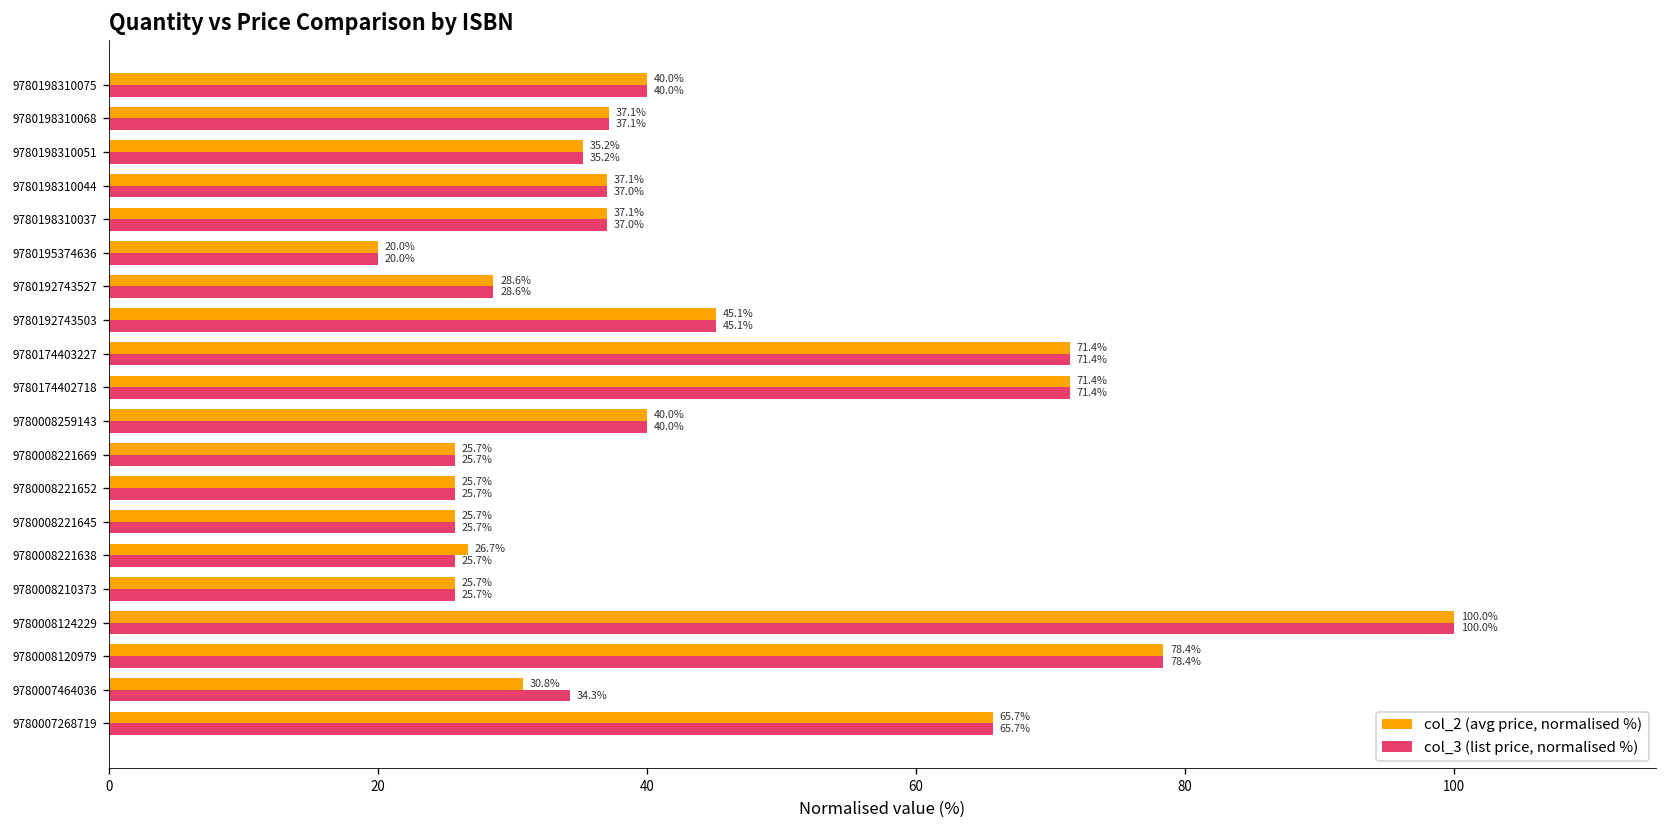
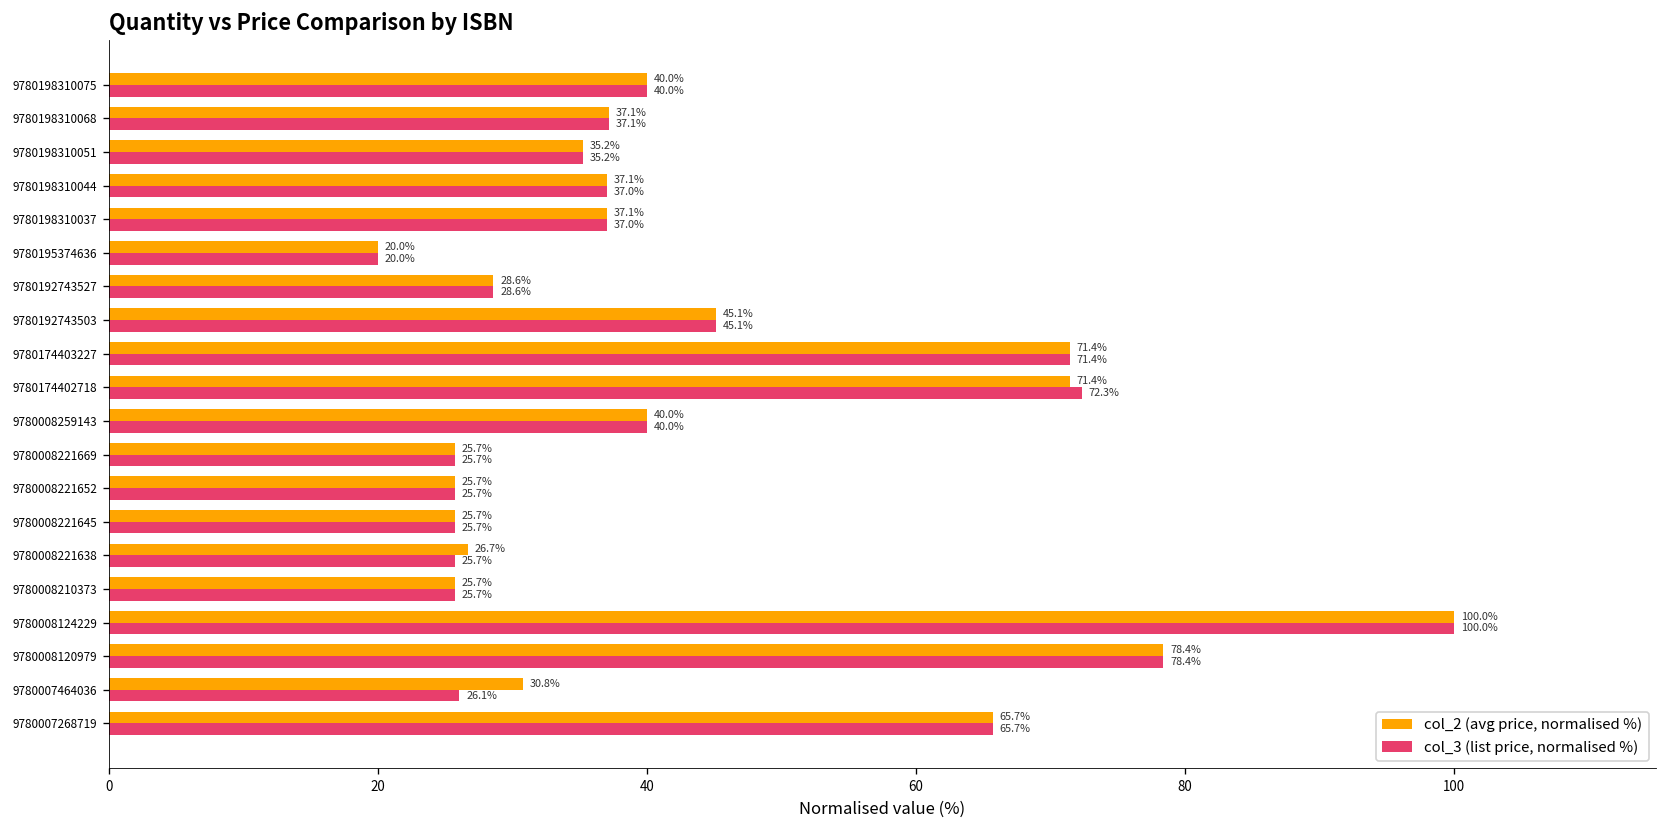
  {
    "col_2 (avg price, normalised %)": {
      "9780198310075": "40.0%",
      "9780198310068": "37.1%",
      "9780198310051": "35.2%",
      "9780198310044": "37.1%",
      "9780198310037": "37.1%",
      "9780195374636": "20.0%",
      "9780192743527": "28.6%",
      "9780192743503": "45.1%",
      "9780174403227": "71.4%",
      "9780174402718": "71.4%",
      "9780008259143": "40.0%",
      "9780008221669": "25.7%",
      "9780008221652": "25.7%",
      "9780008221645": "25.7%",
      "9780008221638": "26.7%",
      "9780008210373": "25.7%",
      "9780008124229": "100.0%",
      "9780008120979": "78.4%",
      "9780007464036": "30.8%",
      "9780007268719": "65.7%"
    },
    "col_3 (list price, normalised %)": {
      "9780198310075": "40.0%",
      "9780198310068": "37.1%",
      "9780198310051": "35.2%",
      "9780198310044": "37.0%",
      "9780198310037": "37.0%",
      "9780195374636": "20.0%",
      "9780192743527": "28.6%",
      "9780192743503": "45.1%",
      "9780174403227": "71.4%",
-     "9780174402718": "71.4%",
+     "9780174402718": "72.3%",
      "9780008259143": "40.0%",
      "9780008221669": "25.7%",
      "9780008221652": "25.7%",
      "9780008221645": "25.7%",
      "9780008221638": "25.7%",
      "9780008210373": "25.7%",
      "9780008124229": "100.0%",
      "9780008120979": "78.4%",
-     "9780007464036": "34.3%",
+     "9780007464036": "26.1%",
      "9780007268719": "65.7%"
    }
  }
